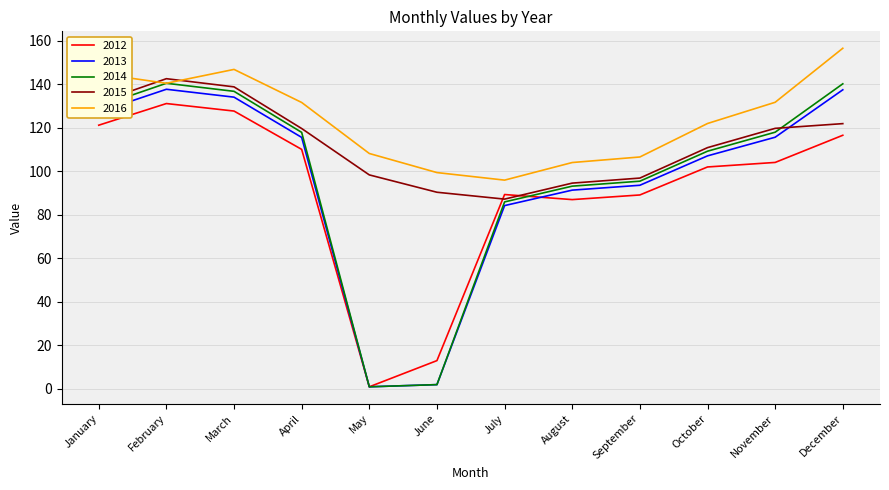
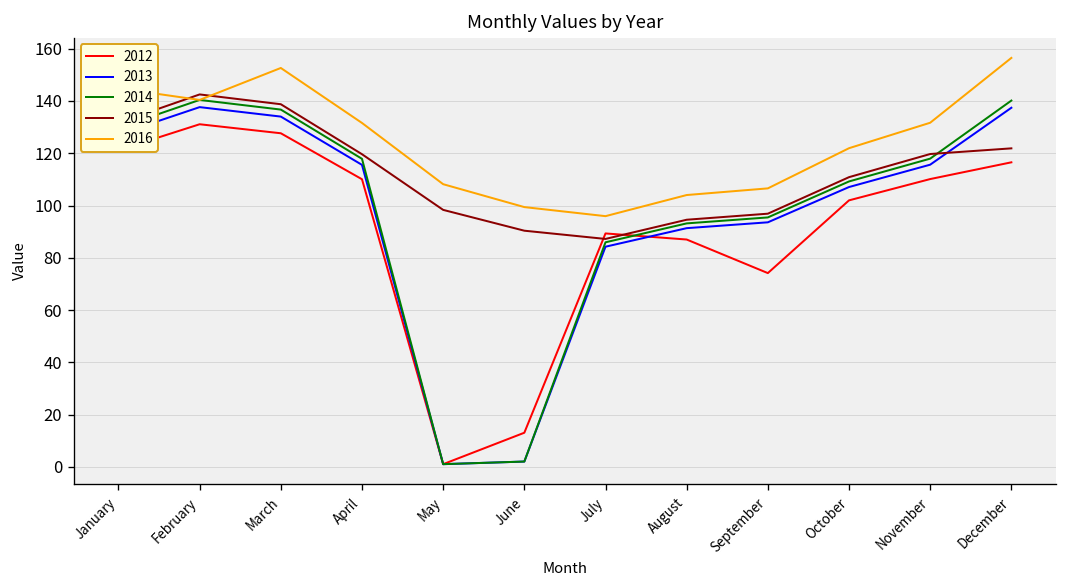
  {
    "2012": {
      "January": 121,
      "February": 131,
      "March": 128,
      "April": 110,
      "June": 13,
      "July": 89,
      "August": 87,
-     "September": 89,
+     "September": 74,
      "October": 102,
-     "November": 104,
+     "November": 110,
      "December": 117
    },
    "2013": {
      "February": 138,
      "March": 134,
      "April": 116,
      "July": 84,
      "August": 91,
      "September": 94,
      "October": 107,
      "November": 116,
      "December": 137
    },
    "2014": {
      "March": 137,
      "April": 118,
      "July": 86,
      "August": 93,
      "September": 95,
      "October": 109,
      "November": 118,
      "December": 140
    },
    "2015": {
      "February": 143,
      "March": 139,
      "April": 120,
      "May": 98,
      "June": 90,
      "July": 87,
      "August": 95,
      "September": 97,
      "October": 111,
      "November": 120,
      "December": 122
    },
    "2016": {
-     "March": 147,
+     "March": 153,
      "April": 132,
      "May": 108,
      "June": 99,
      "July": 96,
      "August": 104,
      "September": 107,
      "October": 122,
      "November": 132,
      "December": 156
    }
  }
